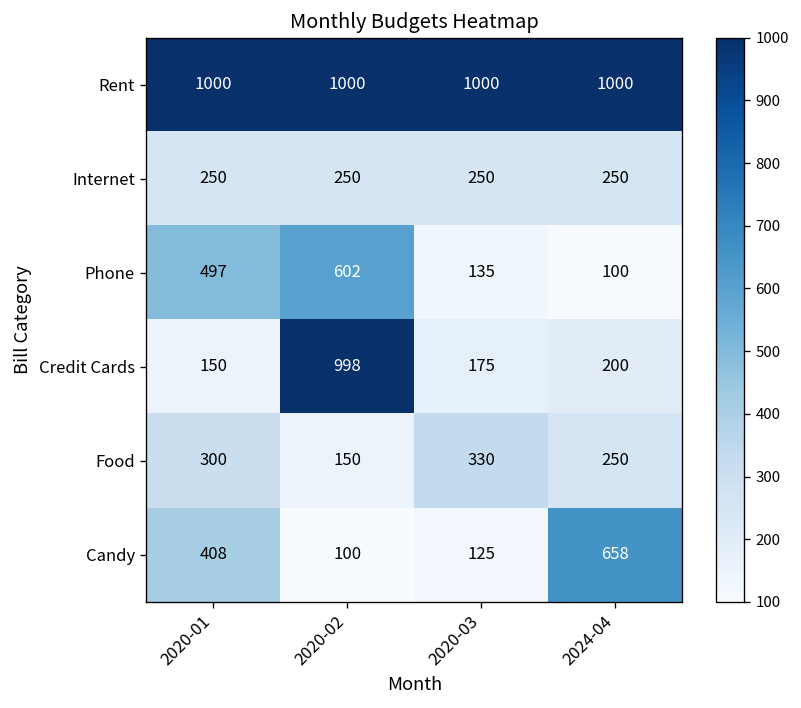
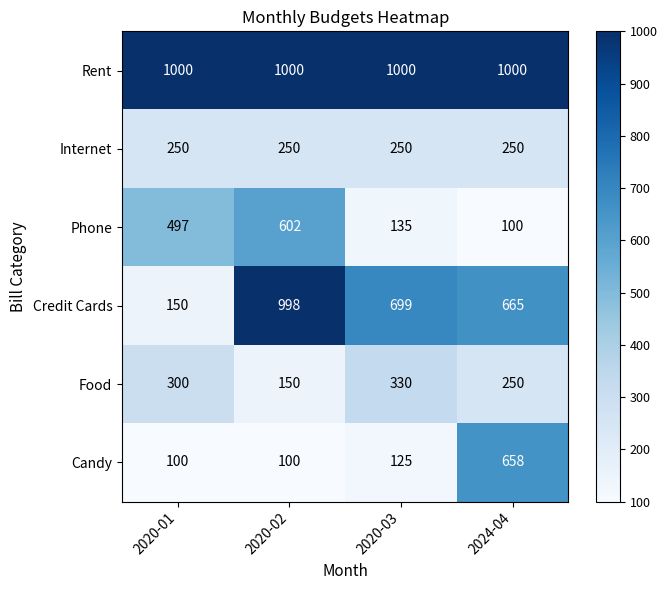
  {
    "Rent": {
      "2020-01": 1000,
      "2020-02": 1000,
      "2020-03": 1000,
      "2024-04": 1000
    },
    "Internet": {
      "2020-01": 250,
      "2020-02": 250,
      "2020-03": 250,
      "2024-04": 250
    },
    "Phone": {
      "2020-01": 497,
      "2020-02": 602,
      "2020-03": 135,
      "2024-04": 100
    },
    "Credit Cards": {
      "2020-01": 150,
      "2020-02": 998,
-     "2020-03": 175,
-     "2024-04": 200
+     "2020-03": 699,
+     "2024-04": 665
    },
    "Food": {
      "2020-01": 300,
      "2020-02": 150,
      "2020-03": 330,
      "2024-04": 250
    },
    "Candy": {
-     "2020-01": 408,
+     "2020-01": 100,
      "2020-02": 100,
      "2020-03": 125,
      "2024-04": 658
    }
  }
